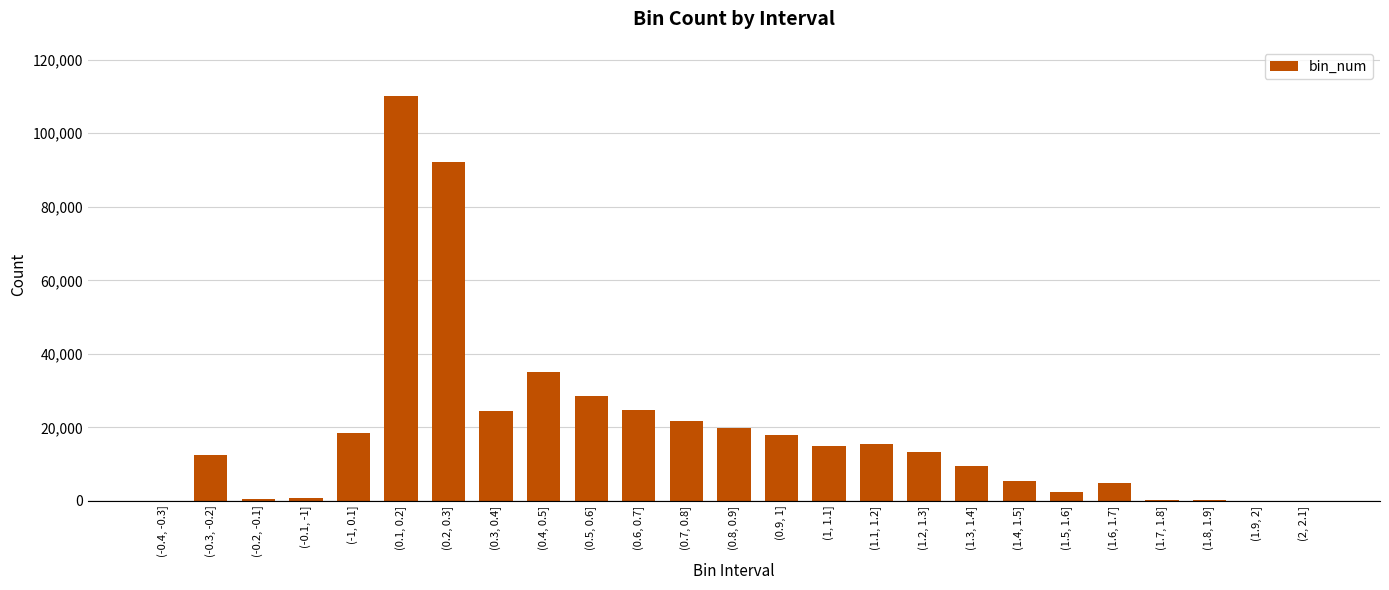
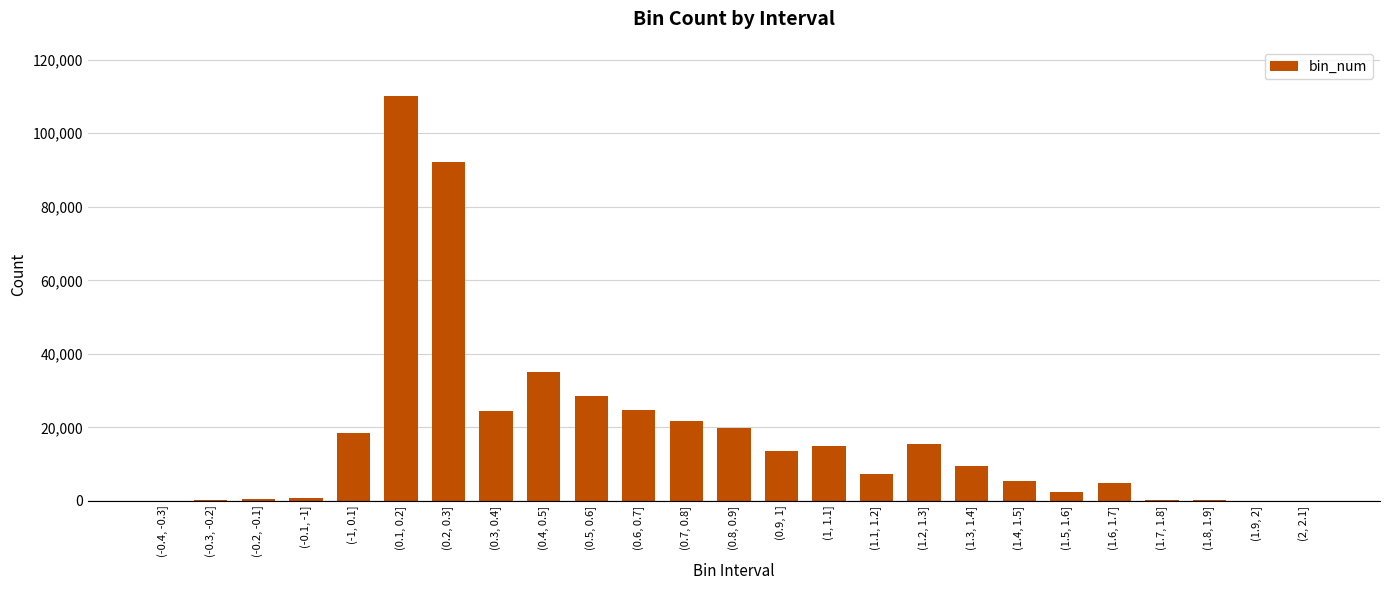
  {
-   "(-0.3, -0.2]": "12,000",
+   "(-0.3, -0.2]": "0",
    "(-0.1, -1]": "1,000",
    "(-1, 0.1]": "19,000",
    "(0.1, 0.2]": "110,000",
    "(0.2, 0.3]": "92,000",
    "(0.3, 0.4]": "25,000",
    "(0.4, 0.5]": "35,000",
    "(0.5, 0.6]": "29,000",
    "(0.6, 0.7]": "25,000",
    "(0.7, 0.8]": "22,000",
    "(0.8, 0.9]": "20,000",
-   "(0.9, 1]": "18,000",
+   "(0.9, 1]": "13,000",
    "(1, 1.1]": "15,000",
-   "(1.1, 1.2]": "16,000",
-   "(1.2, 1.3]": "13,000",
+   "(1.1, 1.2]": "7,000",
+   "(1.2, 1.3]": "16,000",
    "(1.3, 1.4]": "9,000",
    "(1.4, 1.5]": "5,000",
    "(1.5, 1.6]": "2,000",
    "(1.6, 1.7]": "5,000"
  }
